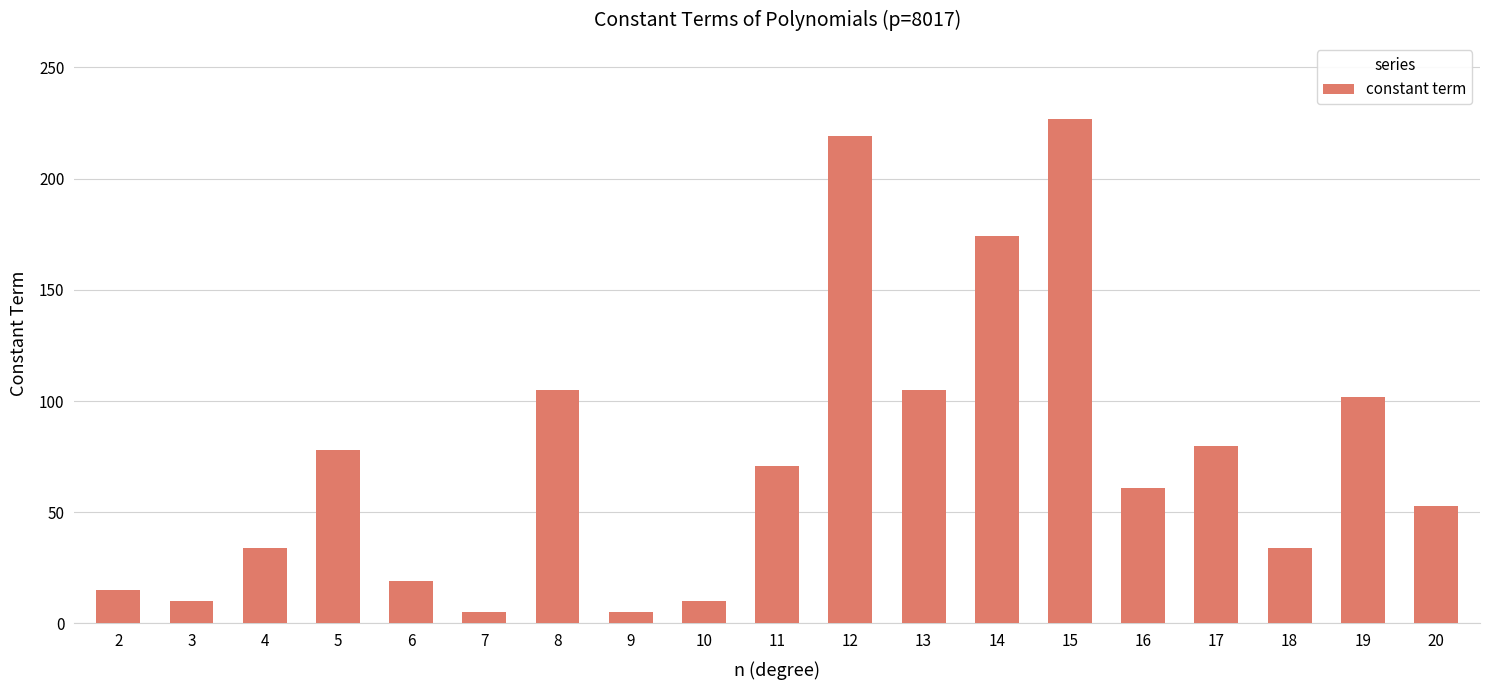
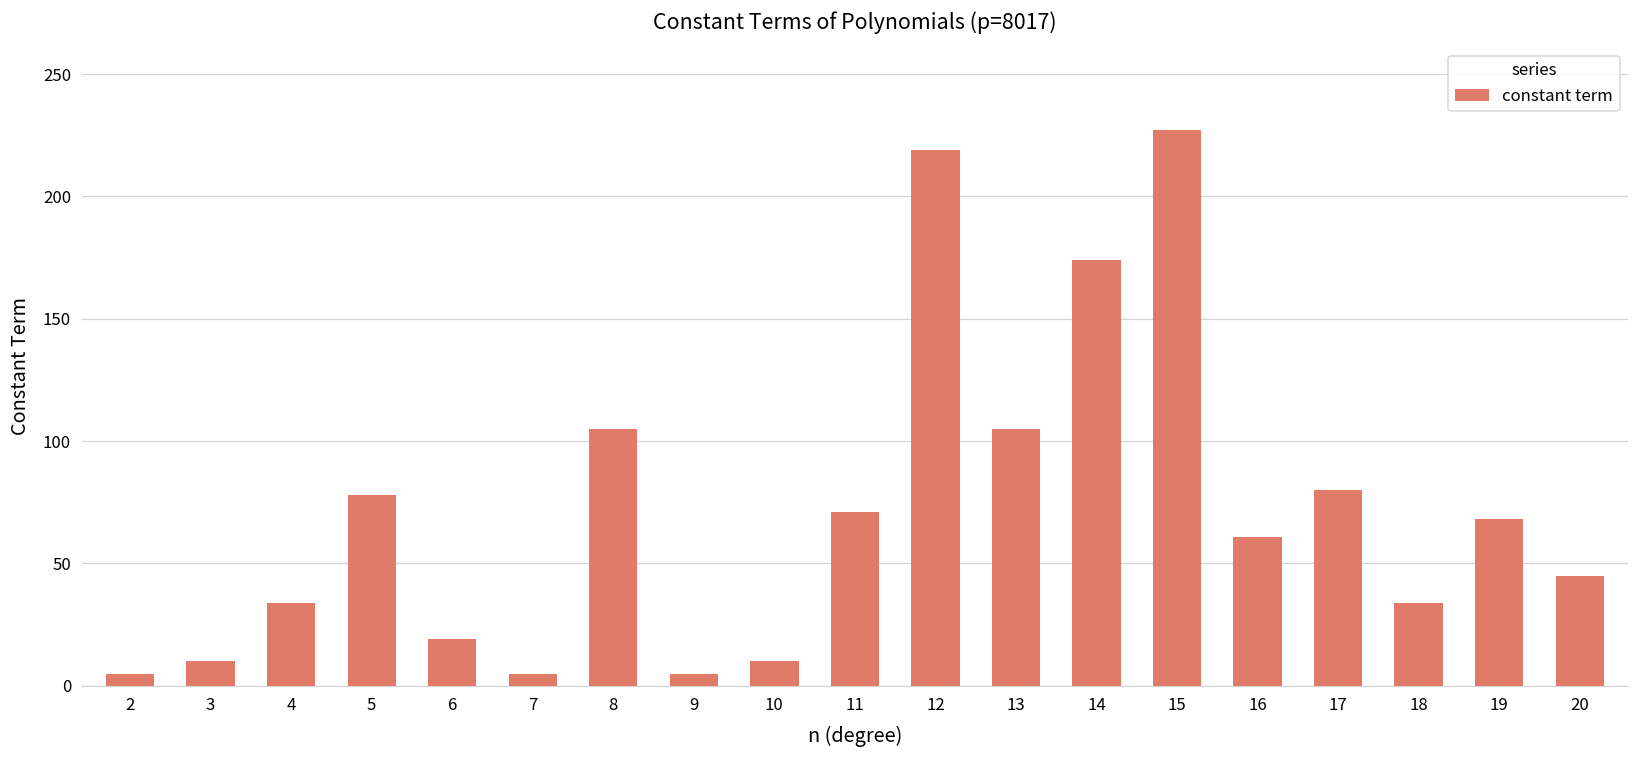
  {
-   "2": 15,
+   "2": 5,
    "3": 10,
    "4": 34,
    "5": 78,
    "6": 19,
    "7": 5,
    "8": 105,
    "9": 5,
    "10": 10,
    "11": 71,
    "12": 219,
    "13": 105,
    "14": 174,
    "15": 227,
    "16": 61,
    "17": 80,
    "18": 34,
-   "19": 102,
-   "20": 53
+   "19": 68,
+   "20": 45
  }
